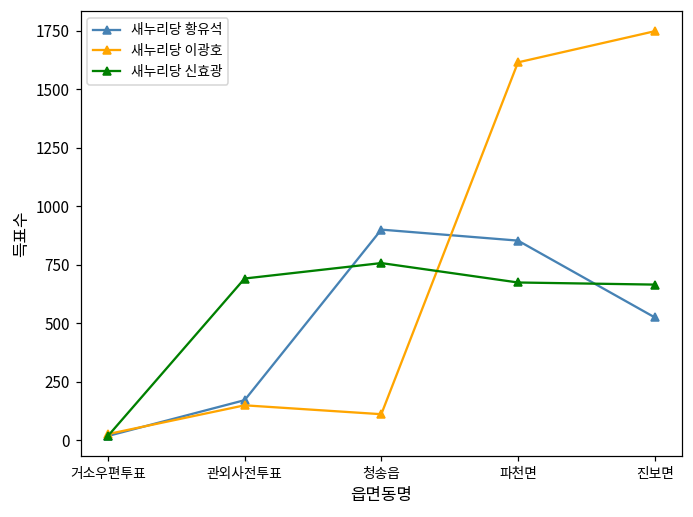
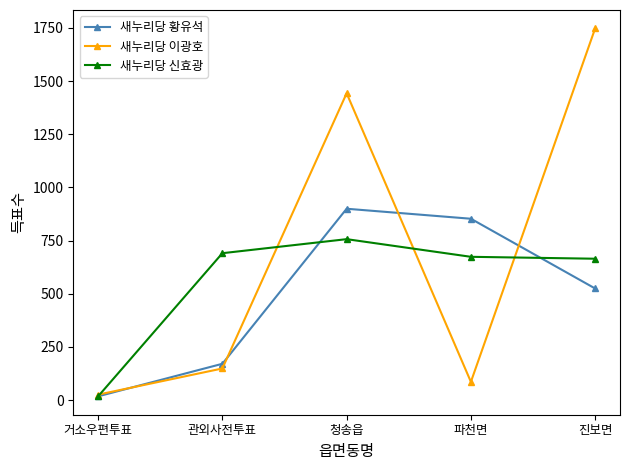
  {
    "새누리당 황유석": {
      "관외사전투표": 170,
      "청송읍": 900,
      "파천면": 850,
      "진보면": 530
    },
    "새누리당 이광호": {
      "관외사전투표": 150,
-     "청송읍": 110,
-     "파천면": 1620,
+     "청송읍": 1440,
+     "파천면": 90,
      "진보면": 1750
    },
    "새누리당 신효광": {
      "관외사전투표": 690,
      "청송읍": 760,
      "파천면": 670,
      "진보면": 670
    }
  }
